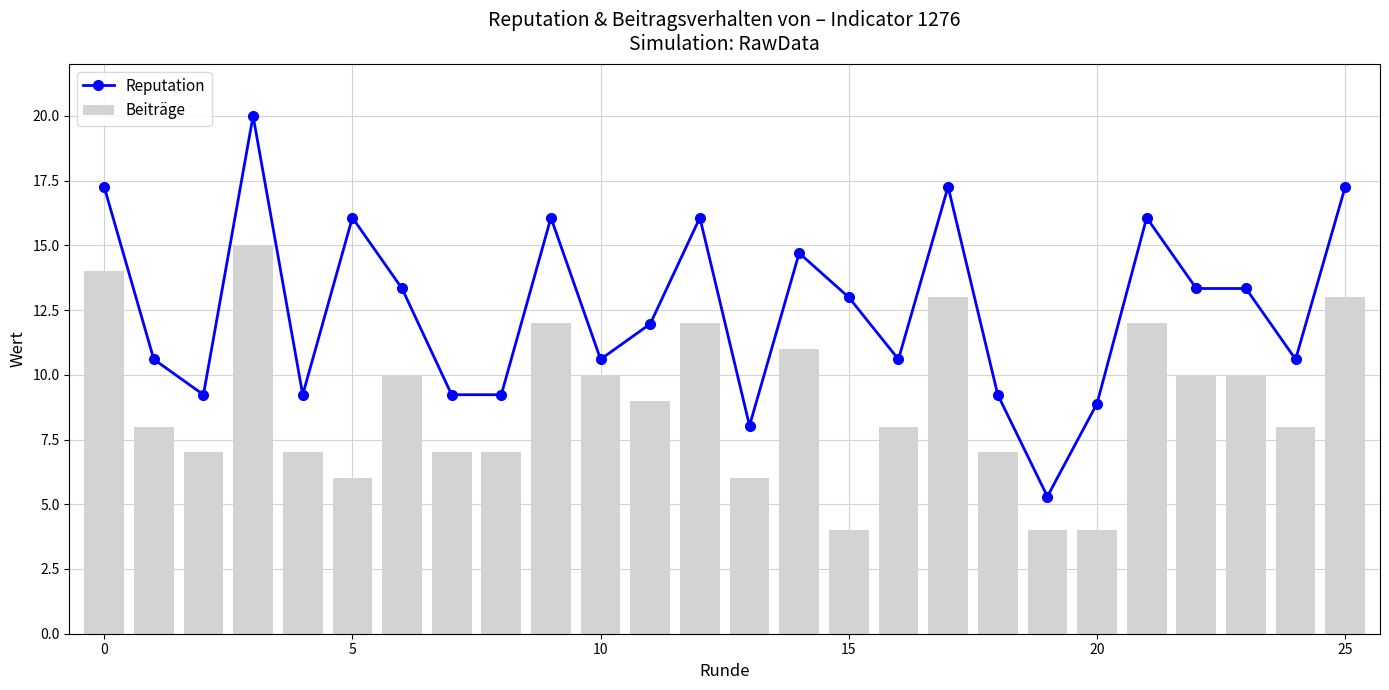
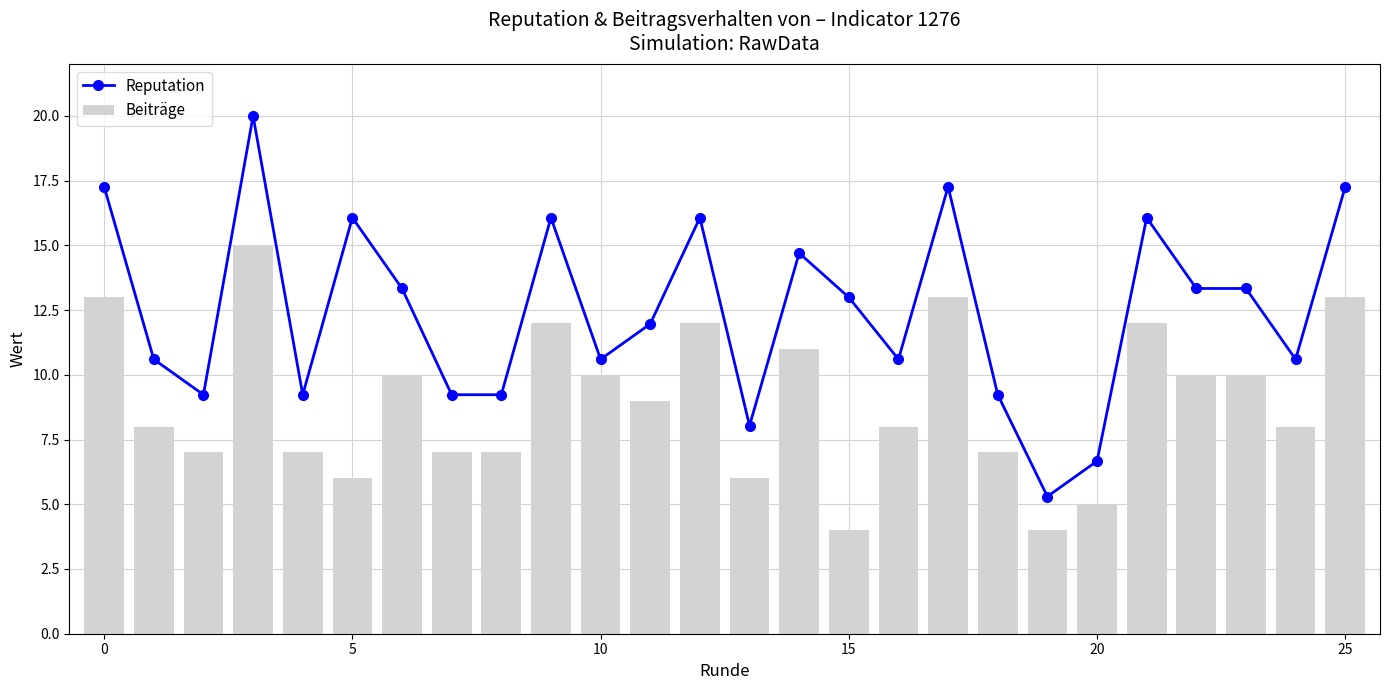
  {
    "Beiträge": {
-     "0": 14,
+     "0": 13,
      "5": 6,
      "10": 10,
      "15": 4,
-     "20": 4,
+     "20": 5,
      "25": 13
    },
    "Reputation": {
      "0": 17.3,
      "5": 16.1,
      "10": 10.6,
      "15": 13.0,
-     "20": 8.9,
+     "20": 6.7,
      "25": 17.3
    }
  }
